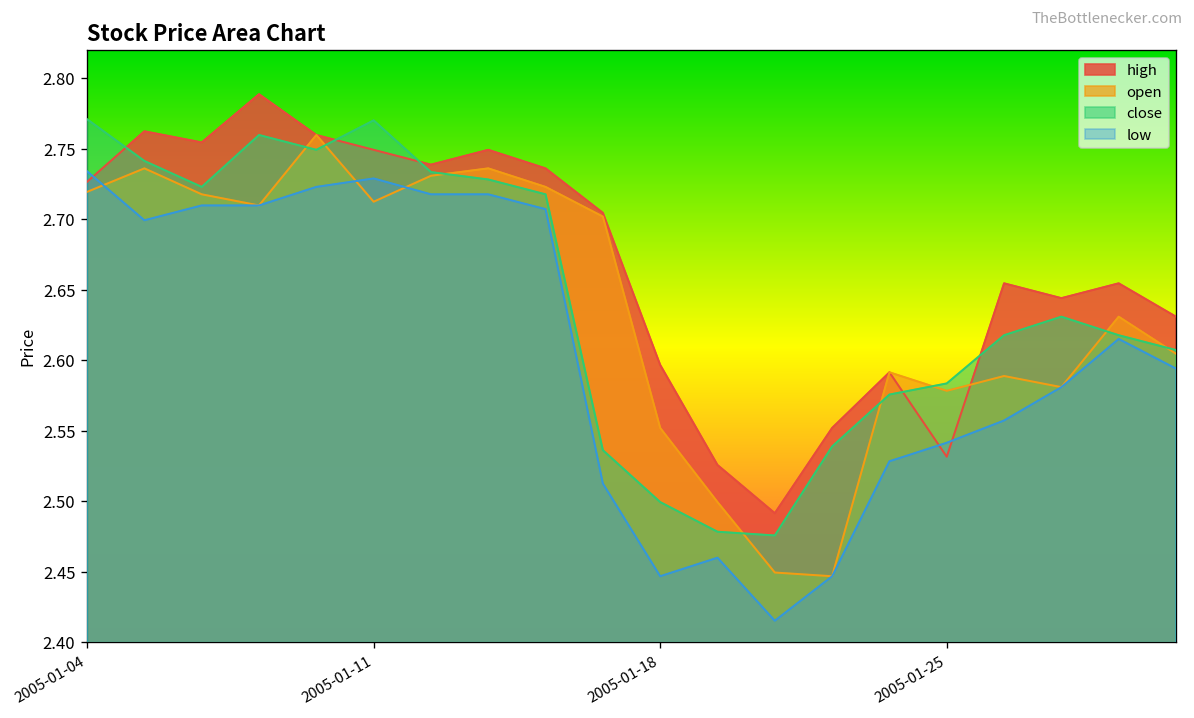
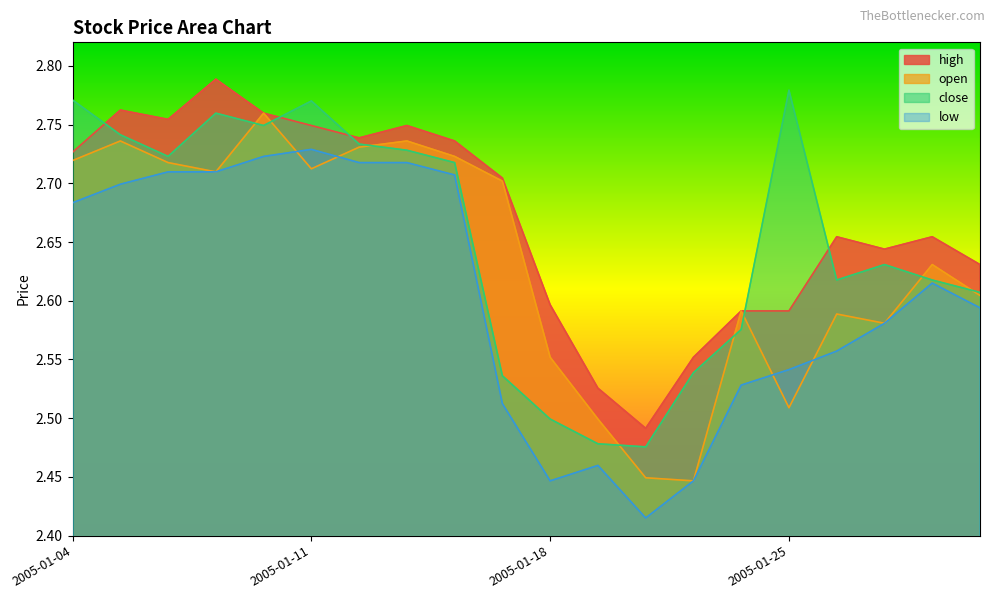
  {
    "high": {
      "2005-01-04": 2.726,
      "2005-01-11": 2.749,
      "2005-01-18": 2.597,
-     "2005-01-25": 2.531
+     "2005-01-25": 2.591
    },
    "open": {
      "2005-01-04": 2.719,
      "2005-01-11": 2.712,
      "2005-01-18": 2.552,
-     "2005-01-25": 2.578
+     "2005-01-25": 2.509
    },
    "close": {
      "2005-01-04": 2.771,
      "2005-01-11": 2.770,
      "2005-01-18": 2.499,
-     "2005-01-25": 2.583
+     "2005-01-25": 2.779
    },
    "low": {
-     "2005-01-04": 2.734,
+     "2005-01-04": 2.683,
      "2005-01-11": 2.729,
      "2005-01-18": 2.447,
      "2005-01-25": 2.541
    }
  }
